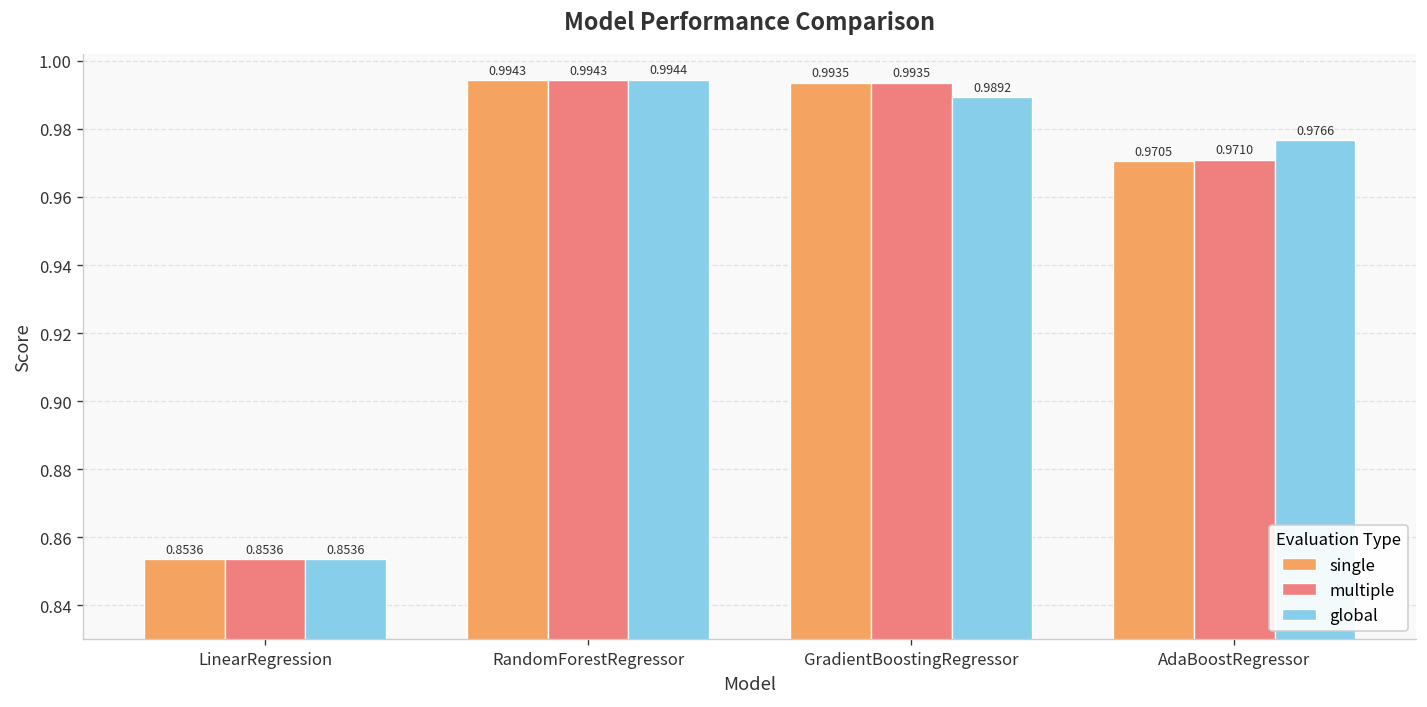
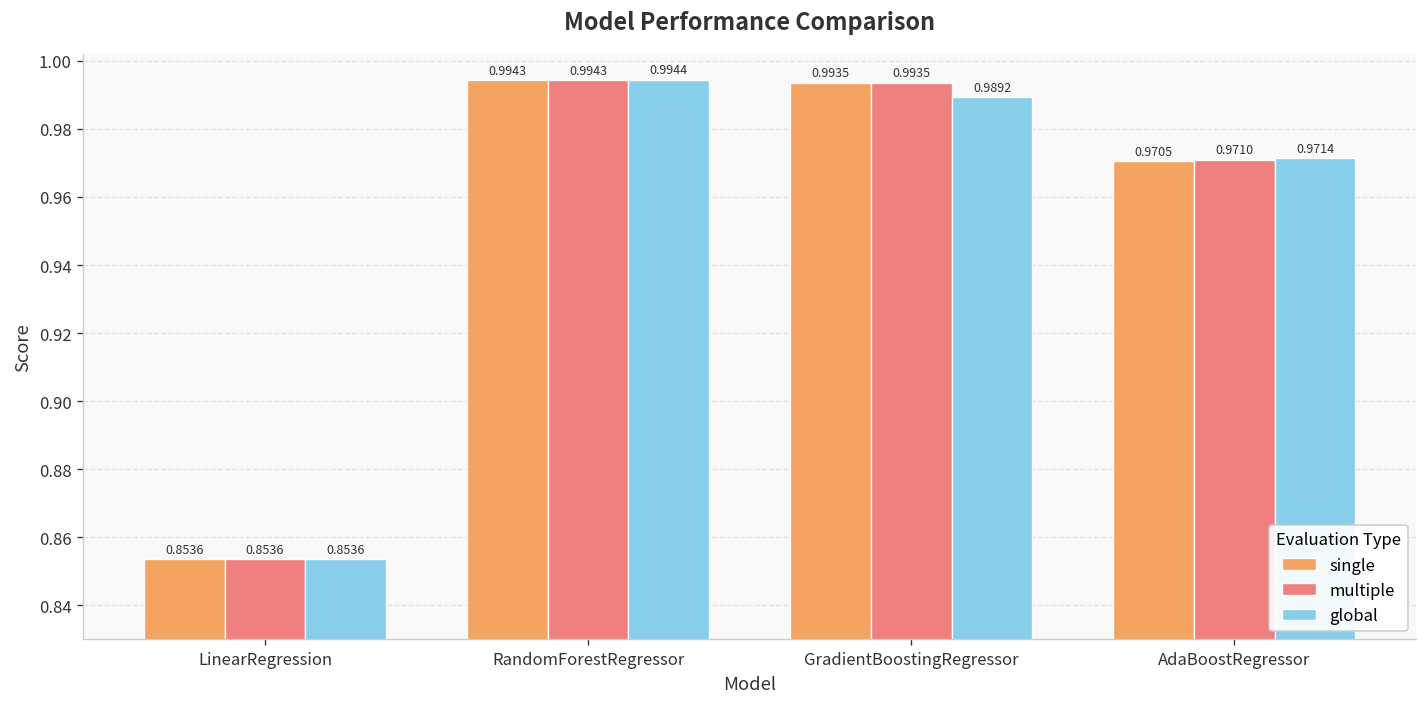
  {
    "global": {
      "LinearRegression": 0.8536,
      "RandomForestRegressor": 0.9944,
      "GradientBoostingRegressor": 0.9892,
-     "AdaBoostRegressor": 0.9766
+     "AdaBoostRegressor": 0.9714
    }
  }
